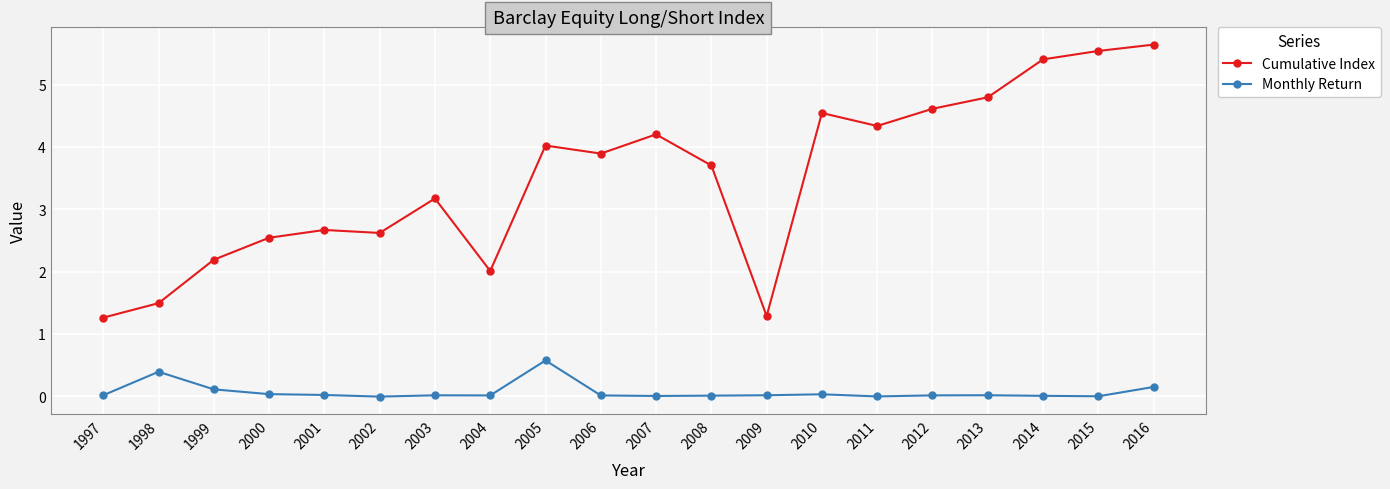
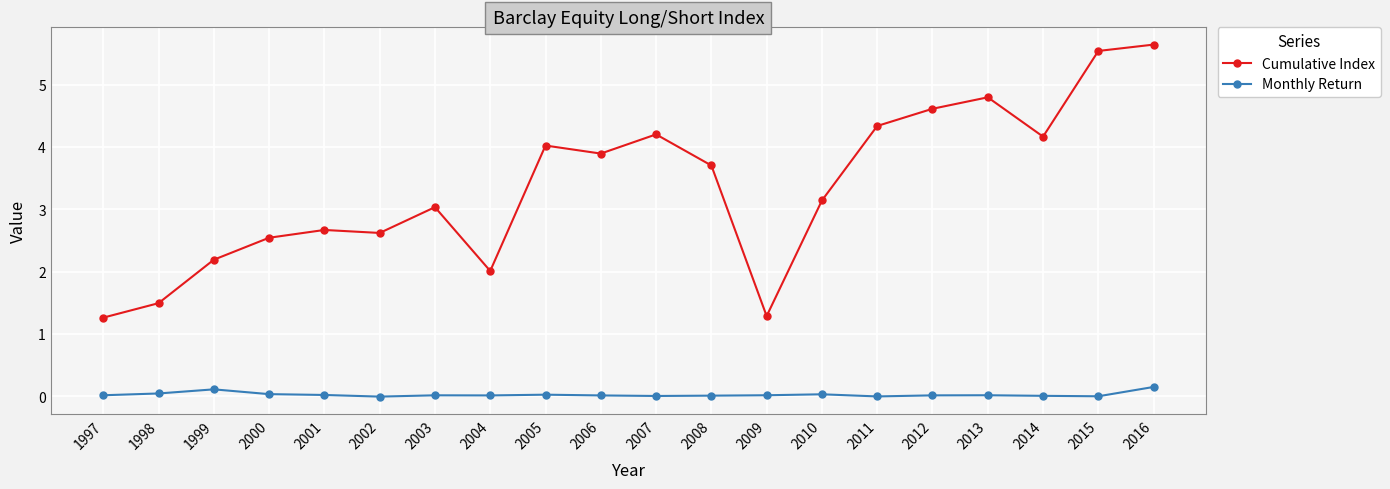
  {
    "Cumulative Index": {
      "1997": 1.3,
      "1998": 1.5,
      "1999": 2.2,
      "2000": 2.5,
      "2001": 2.7,
      "2002": 2.6,
-     "2003": 3.2,
+     "2003": 3.0,
      "2004": 2.0,
      "2005": 4.0,
      "2006": 3.9,
      "2007": 4.2,
      "2008": 3.7,
      "2009": 1.3,
-     "2010": 4.5,
+     "2010": 3.1,
      "2011": 4.3,
      "2012": 4.6,
      "2013": 4.8,
-     "2014": 5.4,
+     "2014": 4.2,
      "2015": 5.5,
      "2016": 5.6
    },
    "Monthly Return": {
      "1997": 0.0,
-     "1998": 0.4,
+     "1998": 0.0,
      "1999": 0.1,
      "2000": 0.0,
      "2001": 0.0,
      "2002": 0.0,
      "2003": 0.0,
      "2004": 0.0,
-     "2005": 0.6,
+     "2005": 0.0,
      "2006": 0.0,
      "2007": 0.0,
      "2008": 0.0,
      "2009": 0.0,
      "2010": 0.0,
      "2011": 0.0,
      "2012": 0.0,
      "2013": 0.0,
      "2014": 0.0,
      "2015": 0.0,
      "2016": 0.1
    }
  }
